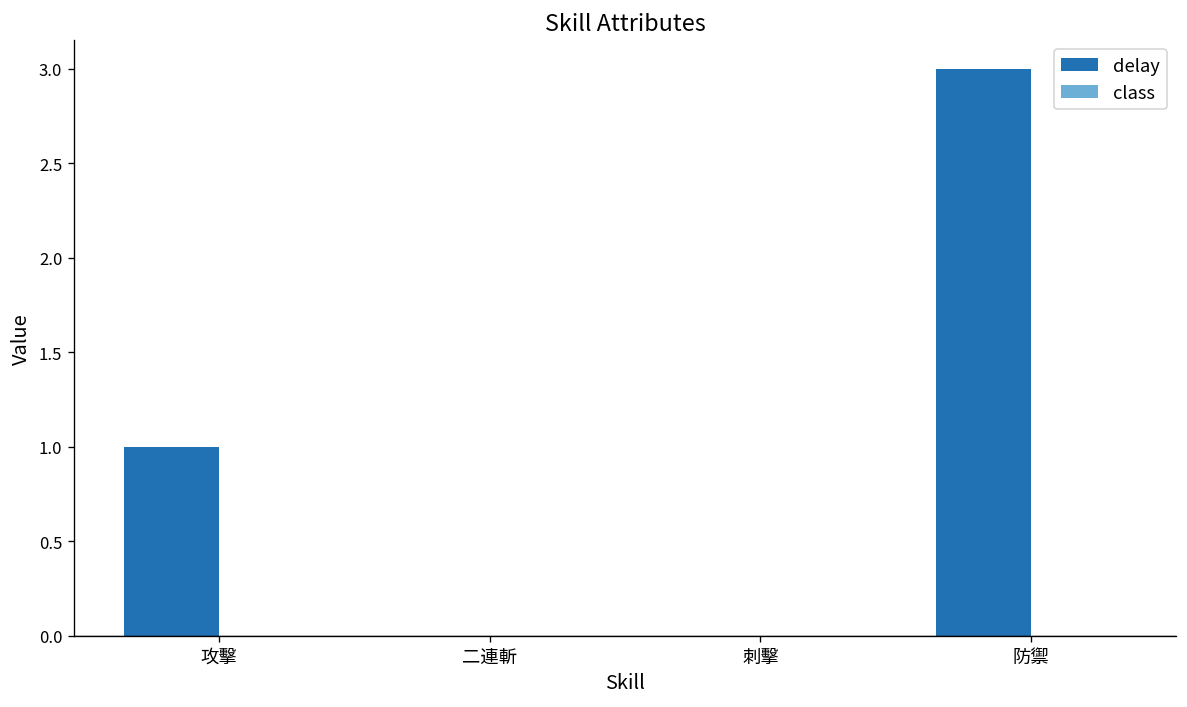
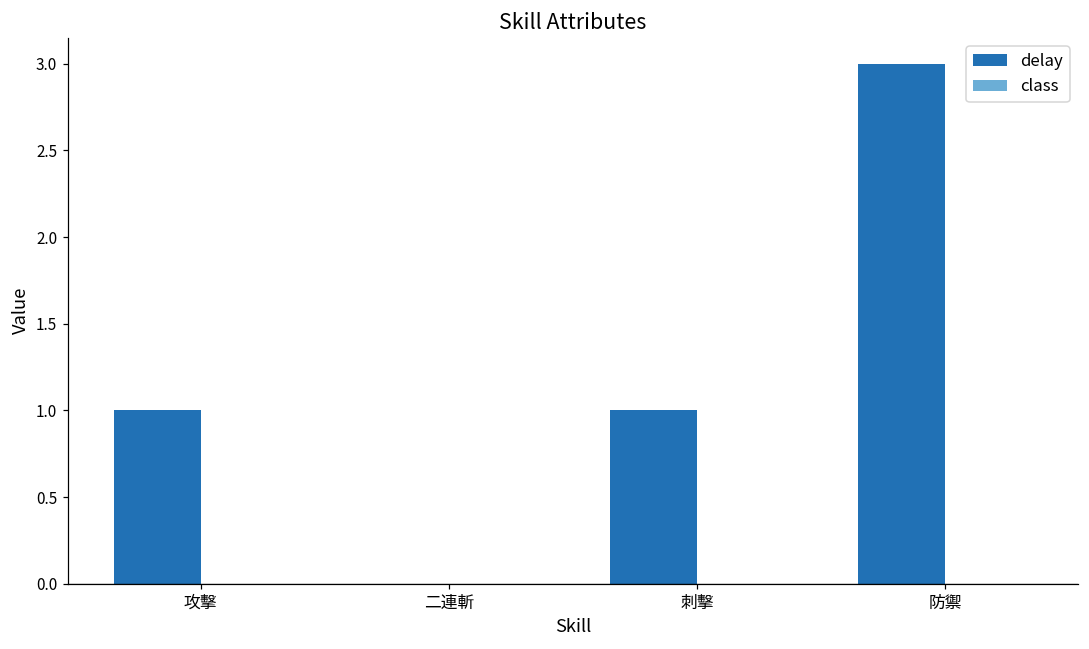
  {
    "delay": {
      "攻擊": 1,
      "二連斬": 0,
-     "刺擊": 0,
+     "刺擊": 1,
      "防禦": 3
    },
    "class": {
      "攻擊": 0,
      "二連斬": 0,
      "刺擊": 0,
      "防禦": 0
    }
  }
